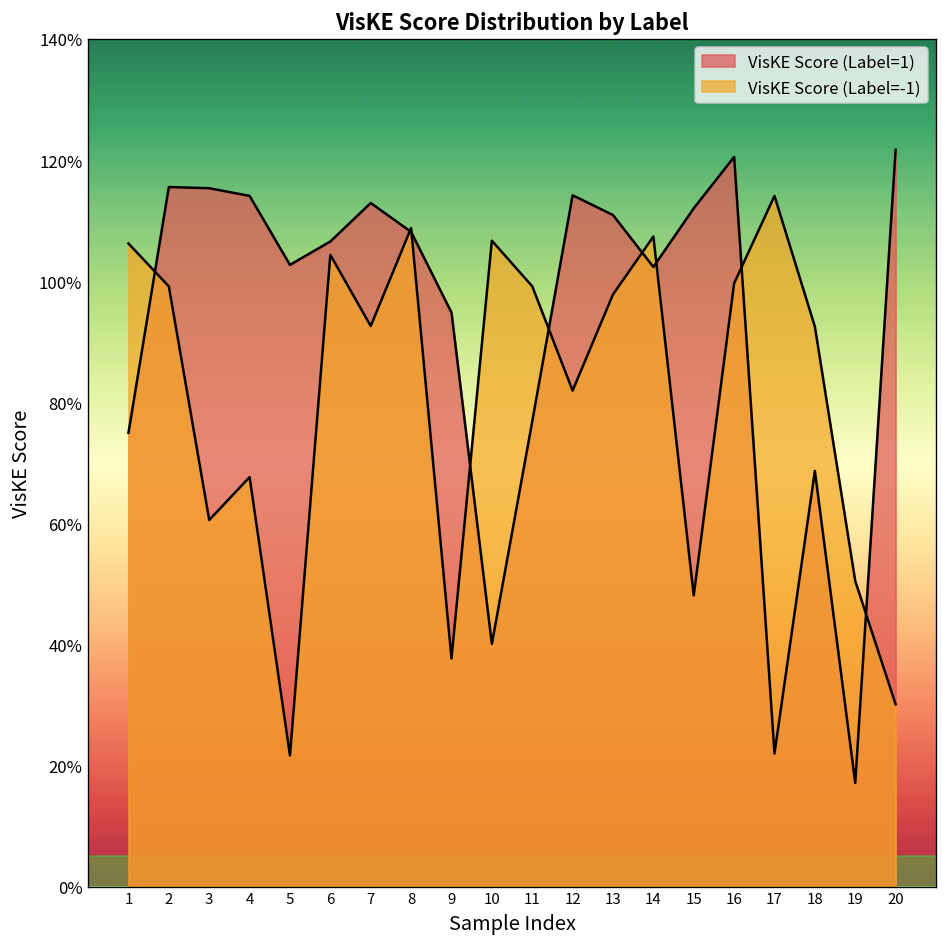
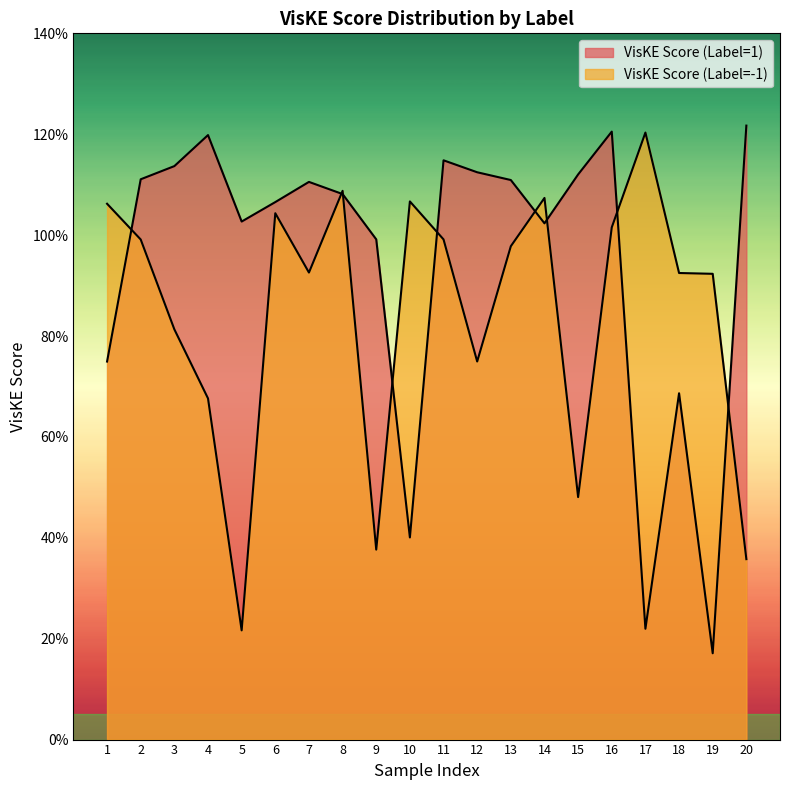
  {
    "VisKE Score (Label=1)": {
      "1": "75%",
-     "2": "116%",
-     "3": "115%",
-     "4": "114%",
+     "2": "111%",
+     "3": "114%",
+     "4": "120%",
      "5": "103%",
      "6": "107%",
-     "7": "113%",
+     "7": "111%",
      "8": "108%",
-     "9": "95%",
+     "9": "99%",
      "10": "40%",
-     "11": "77%",
-     "12": "114%",
+     "11": "115%",
+     "12": "112%",
      "13": "111%",
      "14": "102%",
      "15": "112%",
      "16": "121%",
      "17": "22%",
      "18": "69%",
      "19": "17%",
      "20": "122%"
    },
    "VisKE Score (Label=-1)": {
      "1": "106%",
      "2": "99%",
-     "3": "61%",
+     "3": "81%",
      "4": "68%",
      "5": "22%",
      "6": "104%",
      "7": "93%",
      "8": "109%",
      "9": "38%",
      "10": "107%",
      "11": "99%",
-     "12": "82%",
+     "12": "75%",
      "13": "98%",
      "14": "107%",
      "15": "48%",
-     "16": "100%",
-     "17": "114%",
+     "16": "102%",
+     "17": "120%",
      "18": "92%",
-     "19": "50%",
-     "20": "30%"
+     "19": "92%",
+     "20": "36%"
    }
  }
